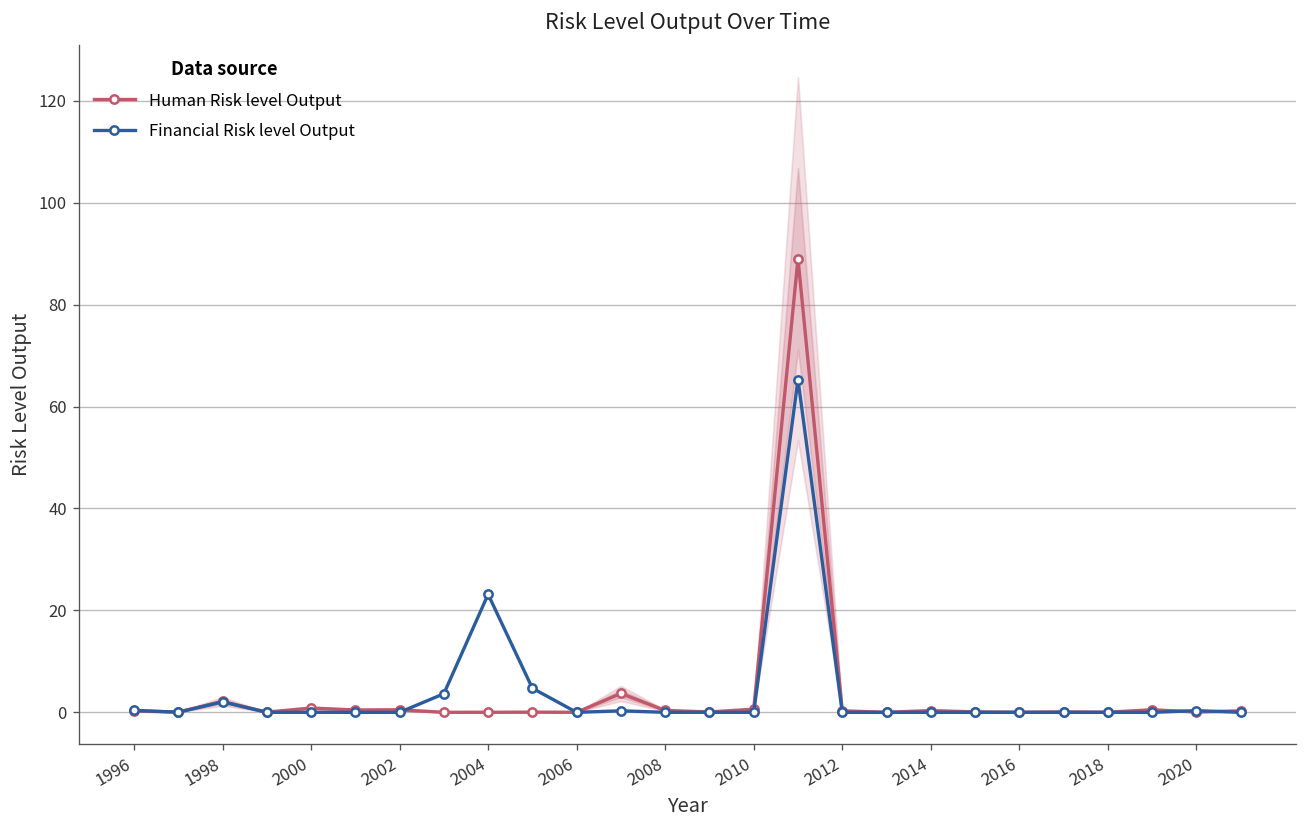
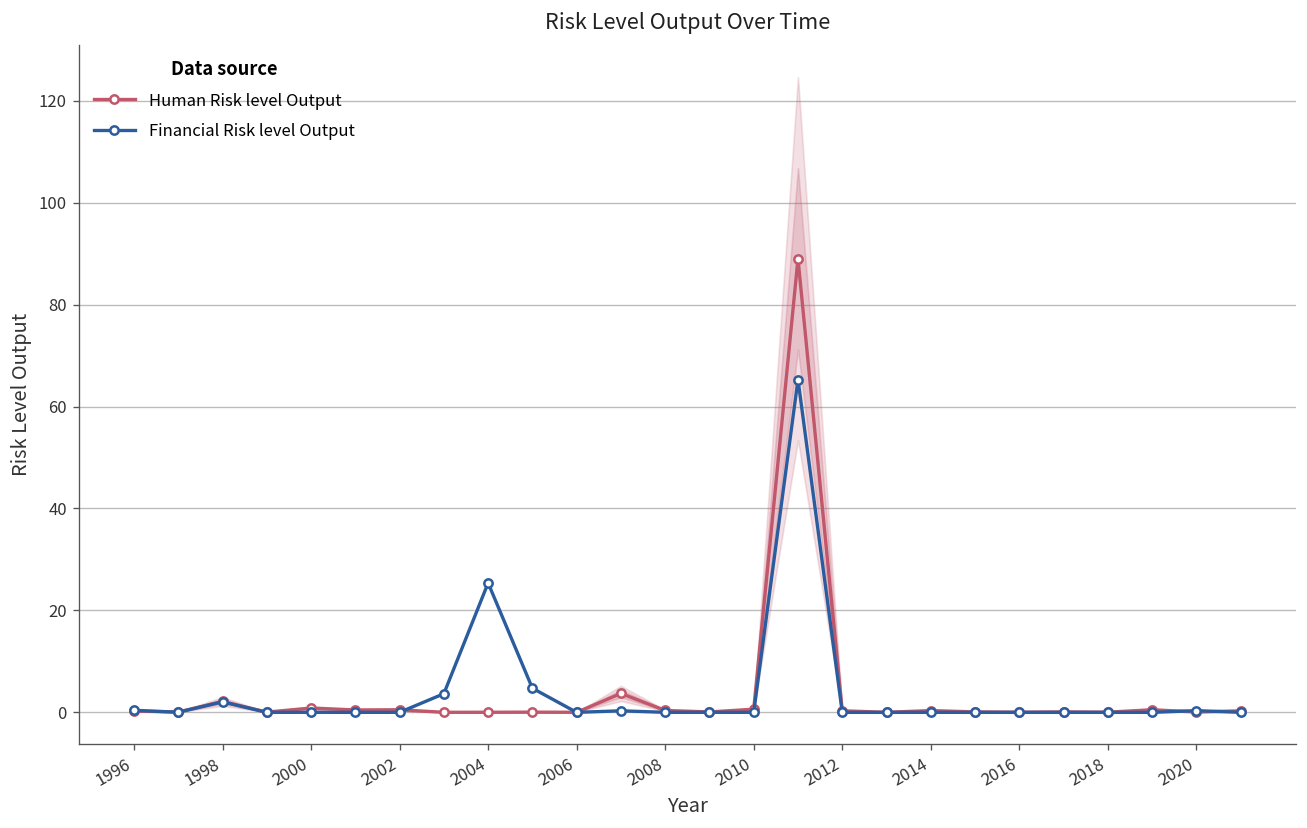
  {
    "Financial Risk level Output": {
      "2000": 0,
-     "2004": 23,
+     "2004": 25,
      "2010": 0
    }
  }
